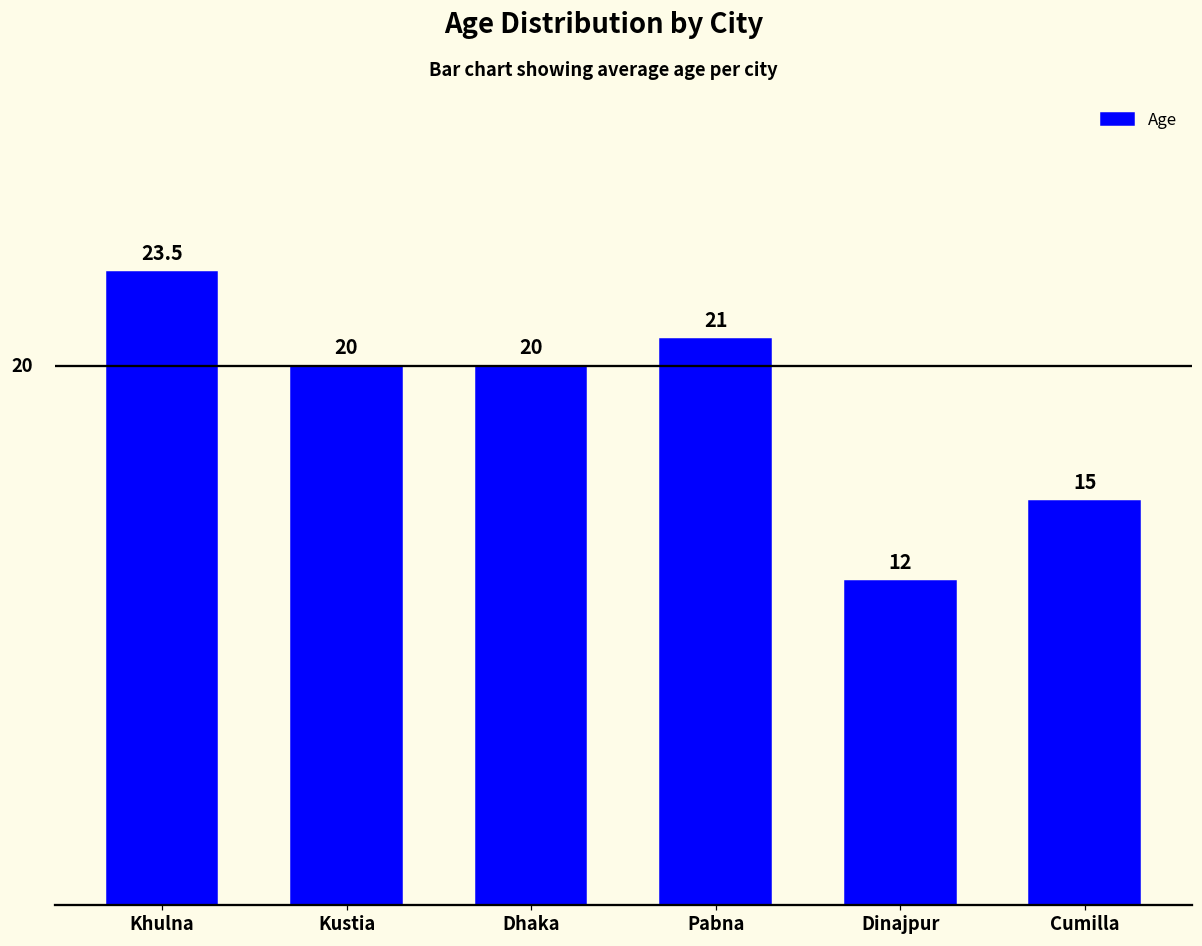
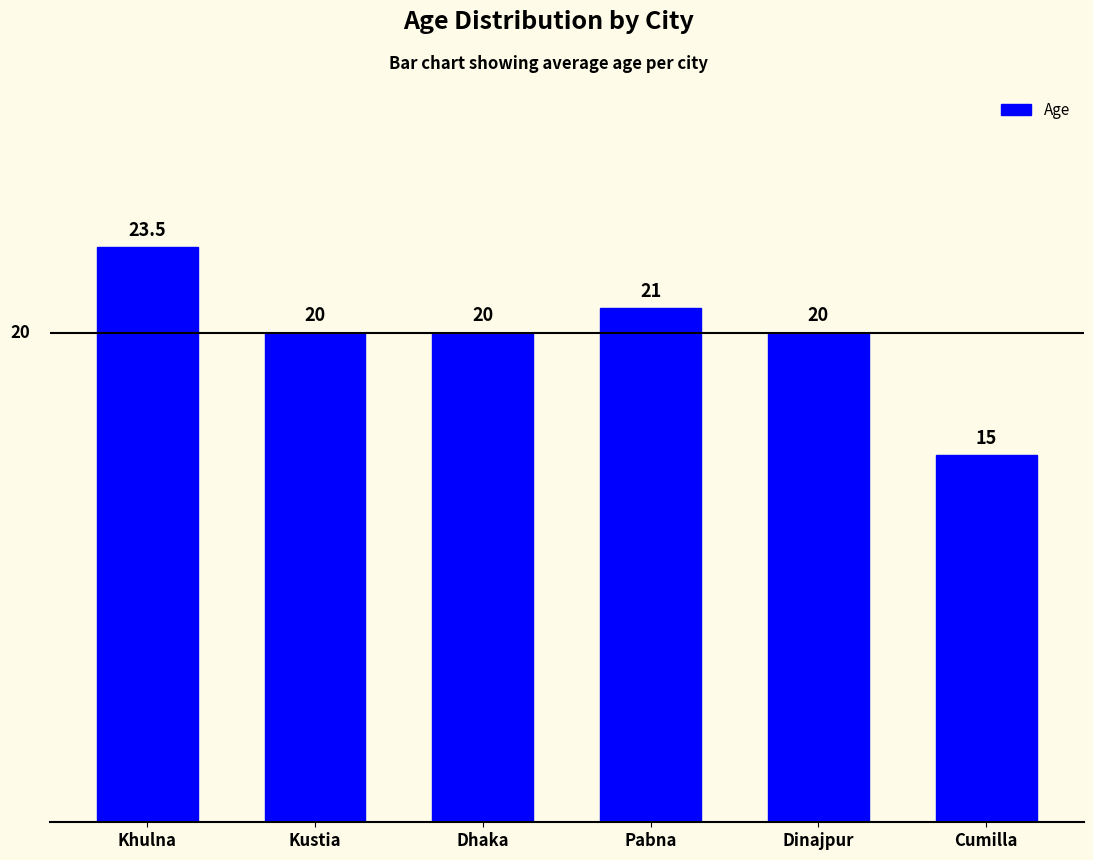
  {
    "Khulna": 23.5,
    "Kustia": 20,
    "Dhaka": 20,
    "Pabna": 21,
-   "Dinajpur": 12,
+   "Dinajpur": 20,
    "Cumilla": 15
  }
